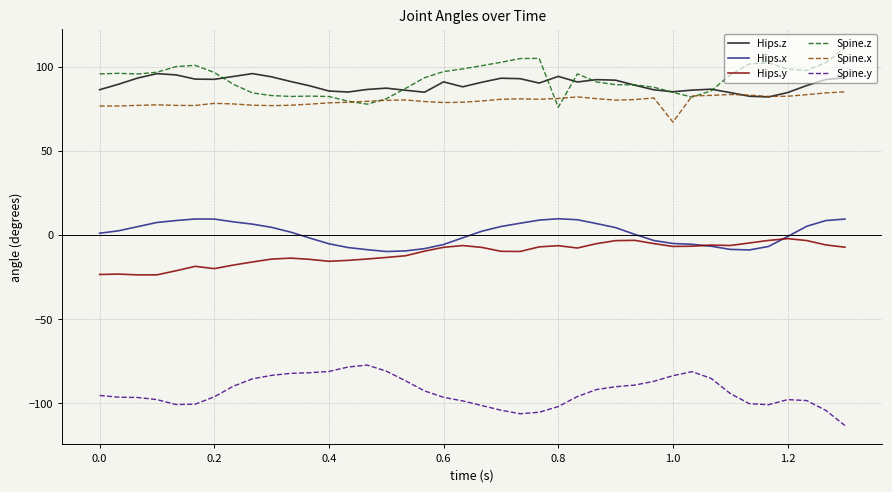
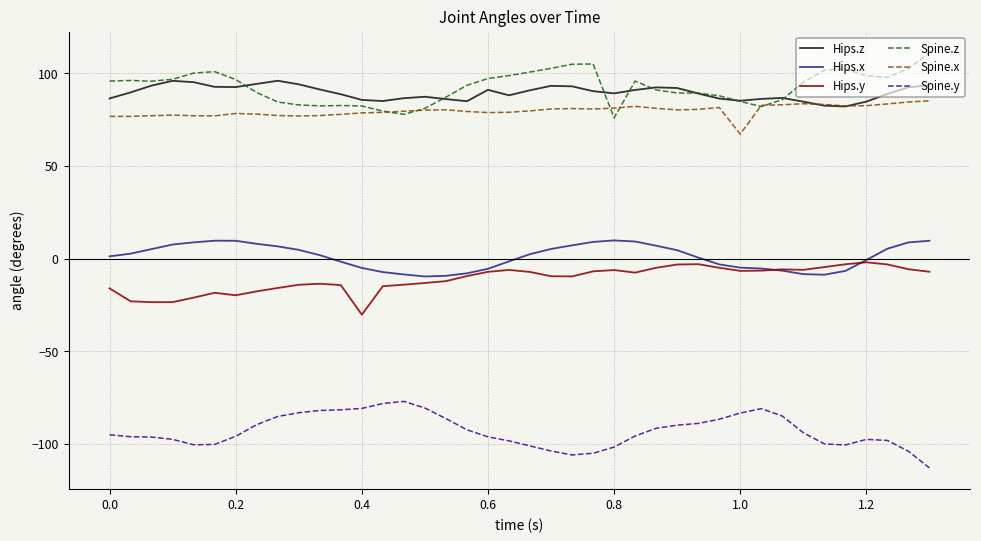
  {
    "Hips.z": {
      "0.0": 87,
      "0.2": 93,
      "0.4": 86,
      "0.6": 91,
-     "0.8": 94,
+     "0.8": 89,
      "1.2": 85
    },
    "Hips.y": {
-     "0.0": -23,
+     "0.0": -16,
      "0.2": -20,
-     "0.4": -15,
+     "0.4": -30,
      "0.6": -7,
      "0.8": -6,
      "1.0": -7
    },
    "Spine.z": {
      "0.0": 96,
      "0.2": 97,
      "0.4": 82,
      "0.6": 97,
      "0.8": 76
    },
    "Spine.x": {
      "0.0": 77,
      "0.2": 78,
      "0.4": 79,
      "0.6": 79,
      "0.8": 81,
      "1.0": 67,
      "1.2": 83
    }
  }
